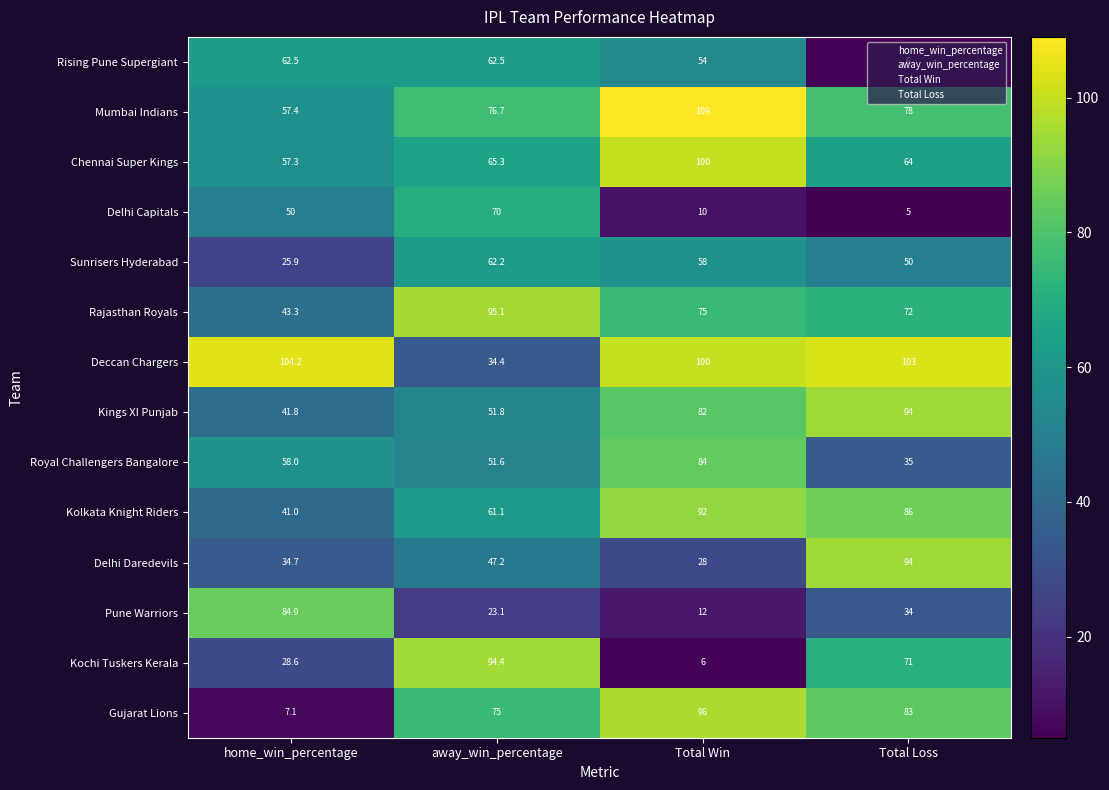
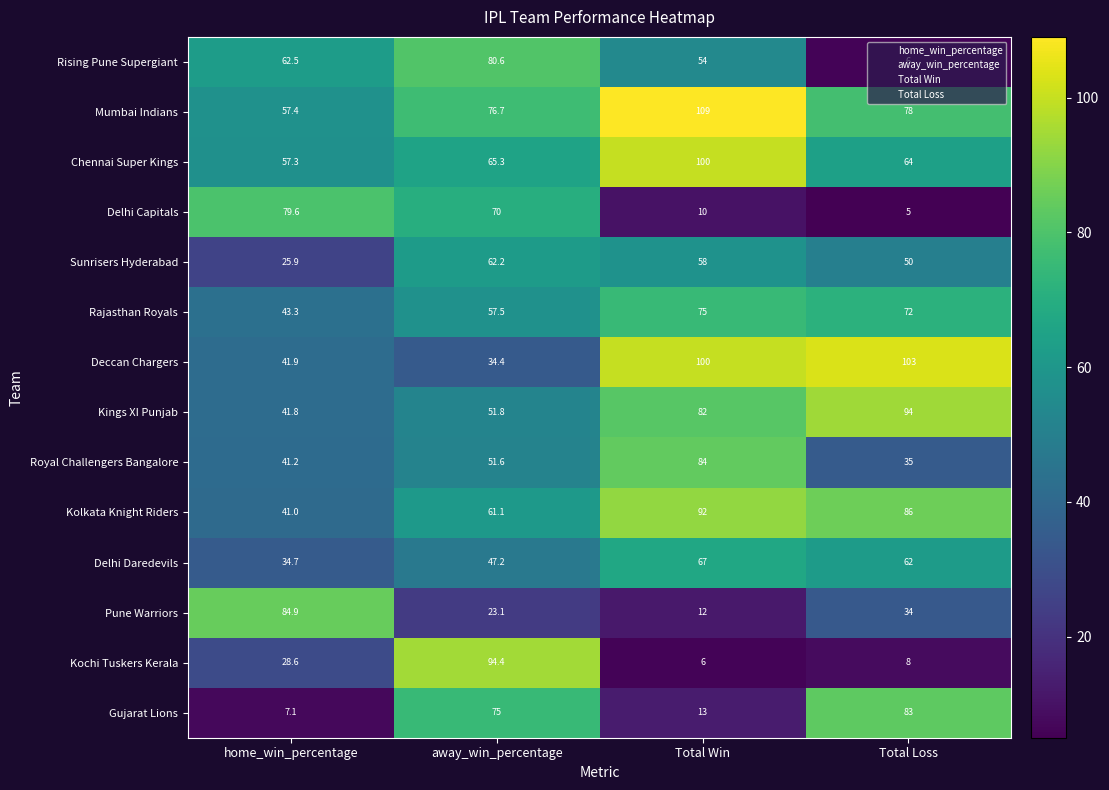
  {
    "Rising Pune Supergiant": {
      "home_win_percentage": 62.5,
-     "away_win_percentage": 62.5,
+     "away_win_percentage": 80.6,
      "Total Win": 54
    },
    "Mumbai Indians": {
      "home_win_percentage": 57.4,
      "away_win_percentage": 76.7,
      "Total Win": 109,
      "Total Loss": 78
    },
    "Chennai Super Kings": {
      "home_win_percentage": 57.3,
      "away_win_percentage": 65.3,
      "Total Win": 100,
      "Total Loss": 64
    },
    "Delhi Capitals": {
-     "home_win_percentage": 50,
+     "home_win_percentage": 79.6,
      "away_win_percentage": 70,
      "Total Win": 10,
      "Total Loss": 5
    },
    "Sunrisers Hyderabad": {
      "home_win_percentage": 25.9,
      "away_win_percentage": 62.2,
      "Total Win": 58,
      "Total Loss": 50
    },
    "Rajasthan Royals": {
      "home_win_percentage": 43.3,
-     "away_win_percentage": 95.1,
+     "away_win_percentage": 57.5,
      "Total Win": 75,
      "Total Loss": 72
    },
    "Deccan Chargers": {
-     "home_win_percentage": 104.2,
+     "home_win_percentage": 41.9,
      "away_win_percentage": 34.4,
      "Total Win": 100,
      "Total Loss": 103
    },
    "Kings XI Punjab": {
      "home_win_percentage": 41.8,
      "away_win_percentage": 51.8,
      "Total Win": 82,
      "Total Loss": 94
    },
    "Royal Challengers Bangalore": {
-     "home_win_percentage": 58.0,
+     "home_win_percentage": 41.2,
      "away_win_percentage": 51.6,
      "Total Win": 84,
      "Total Loss": 35
    },
    "Kolkata Knight Riders": {
      "home_win_percentage": 41.0,
      "away_win_percentage": 61.1,
      "Total Win": 92,
      "Total Loss": 86
    },
    "Delhi Daredevils": {
      "home_win_percentage": 34.7,
      "away_win_percentage": 47.2,
-     "Total Win": 28,
-     "Total Loss": 94
+     "Total Win": 67,
+     "Total Loss": 62
    },
    "Pune Warriors": {
      "home_win_percentage": 84.9,
      "away_win_percentage": 23.1,
      "Total Win": 12,
      "Total Loss": 34
    },
    "Kochi Tuskers Kerala": {
      "home_win_percentage": 28.6,
      "away_win_percentage": 94.4,
      "Total Win": 6,
-     "Total Loss": 71
+     "Total Loss": 8
    },
    "Gujarat Lions": {
      "home_win_percentage": 7.1,
      "away_win_percentage": 75,
-     "Total Win": 96,
+     "Total Win": 13,
      "Total Loss": 83
    }
  }
